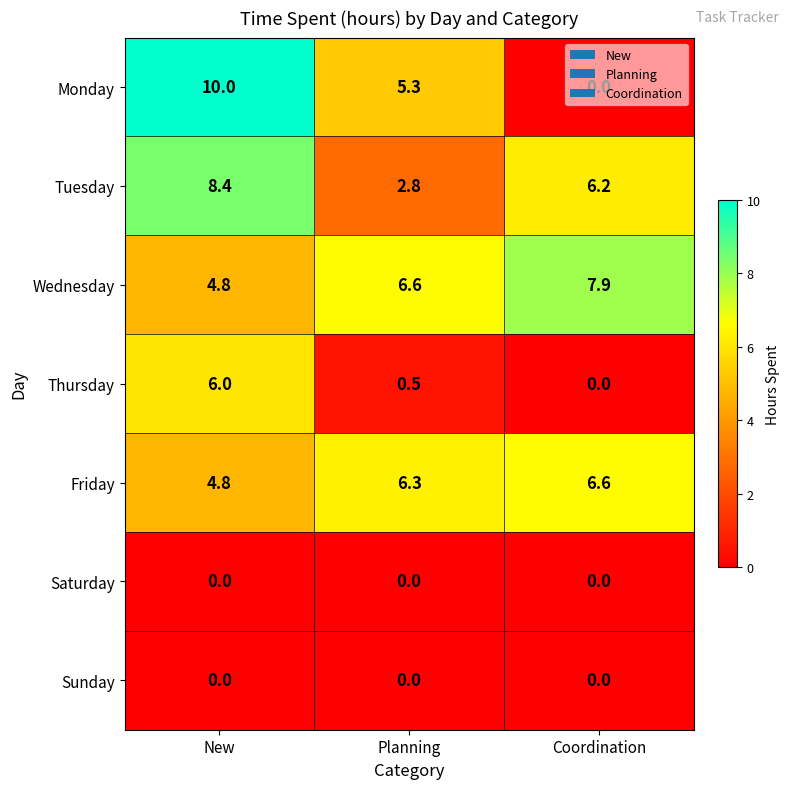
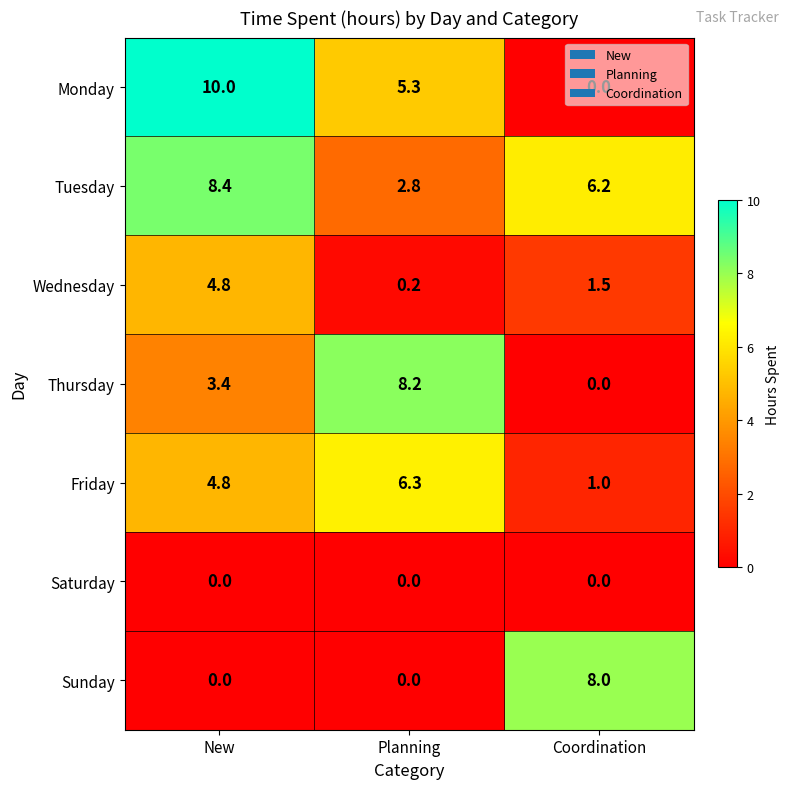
  {
    "Monday": {
      "New": 10.0,
      "Planning": 5.3
    },
    "Tuesday": {
      "New": 8.4,
      "Planning": 2.8,
      "Coordination": 6.2
    },
    "Wednesday": {
      "New": 4.8,
-     "Planning": 6.6,
-     "Coordination": 7.9
+     "Planning": 0.2,
+     "Coordination": 1.5
    },
    "Thursday": {
-     "New": 6.0,
-     "Planning": 0.5,
+     "New": 3.4,
+     "Planning": 8.2,
      "Coordination": 0.0
    },
    "Friday": {
      "New": 4.8,
      "Planning": 6.3,
-     "Coordination": 6.6
+     "Coordination": 1.0
    },
    "Saturday": {
      "New": 0.0,
      "Planning": 0.0,
      "Coordination": 0.0
    },
    "Sunday": {
      "New": 0.0,
      "Planning": 0.0,
-     "Coordination": 0.0
+     "Coordination": 8.0
    }
  }
